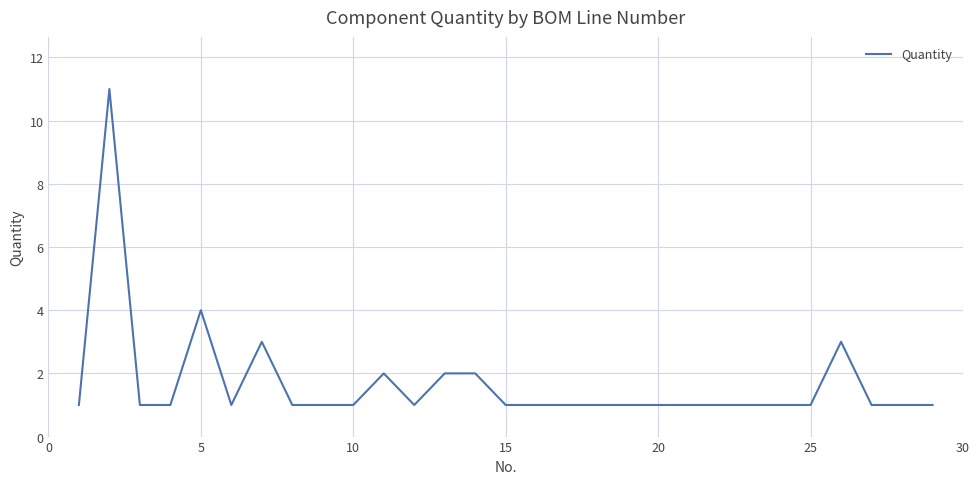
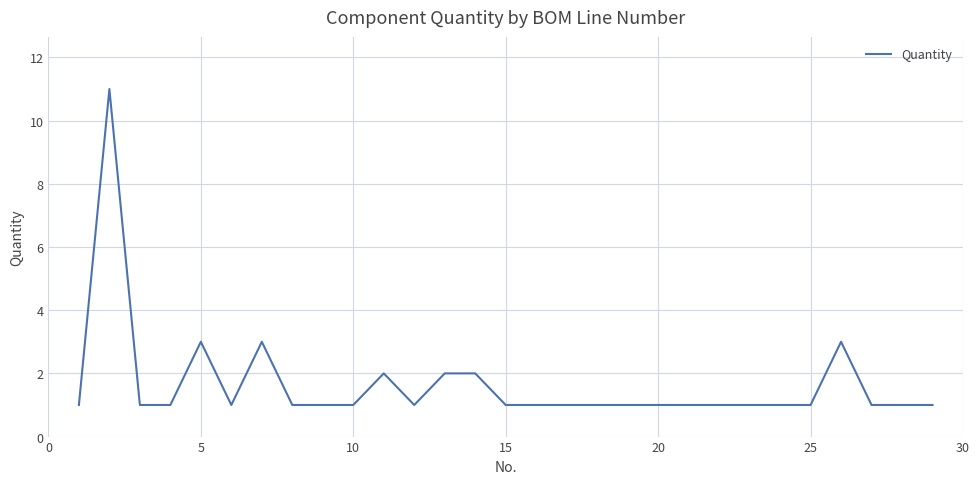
  {
-   "5": 4,
+   "5": 3,
    "10": 1,
    "15": 1,
    "20": 1,
    "25": 1
  }
